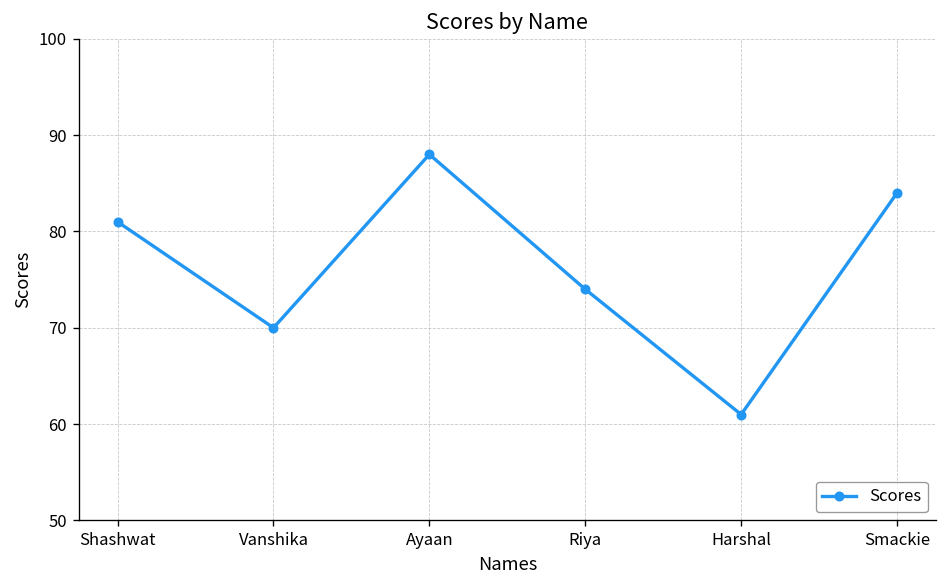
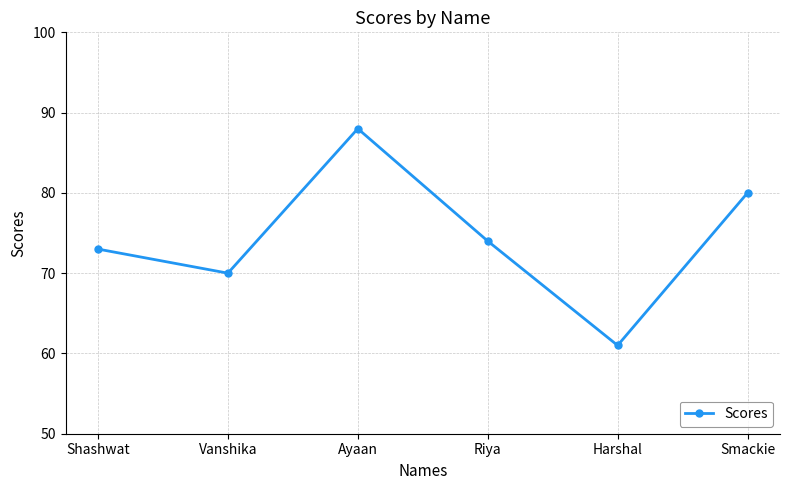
  {
-   "Shashwat": 81,
+   "Shashwat": 73,
    "Vanshika": 70,
    "Ayaan": 88,
    "Riya": 74,
    "Harshal": 61,
-   "Smackie": 84
+   "Smackie": 80
  }
